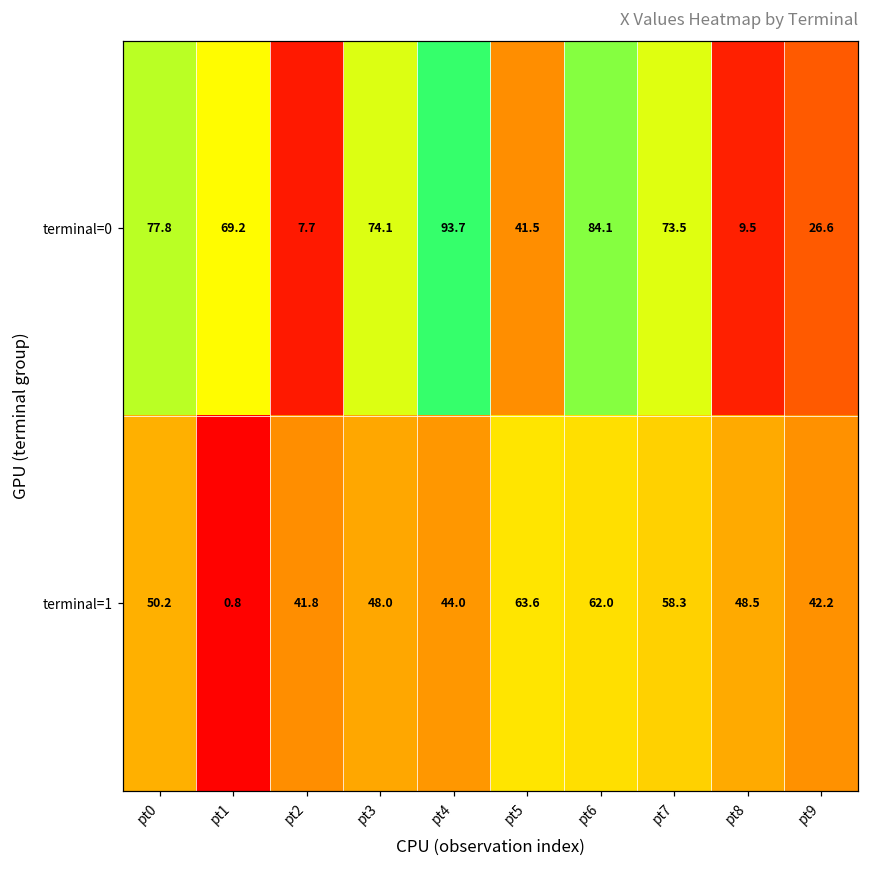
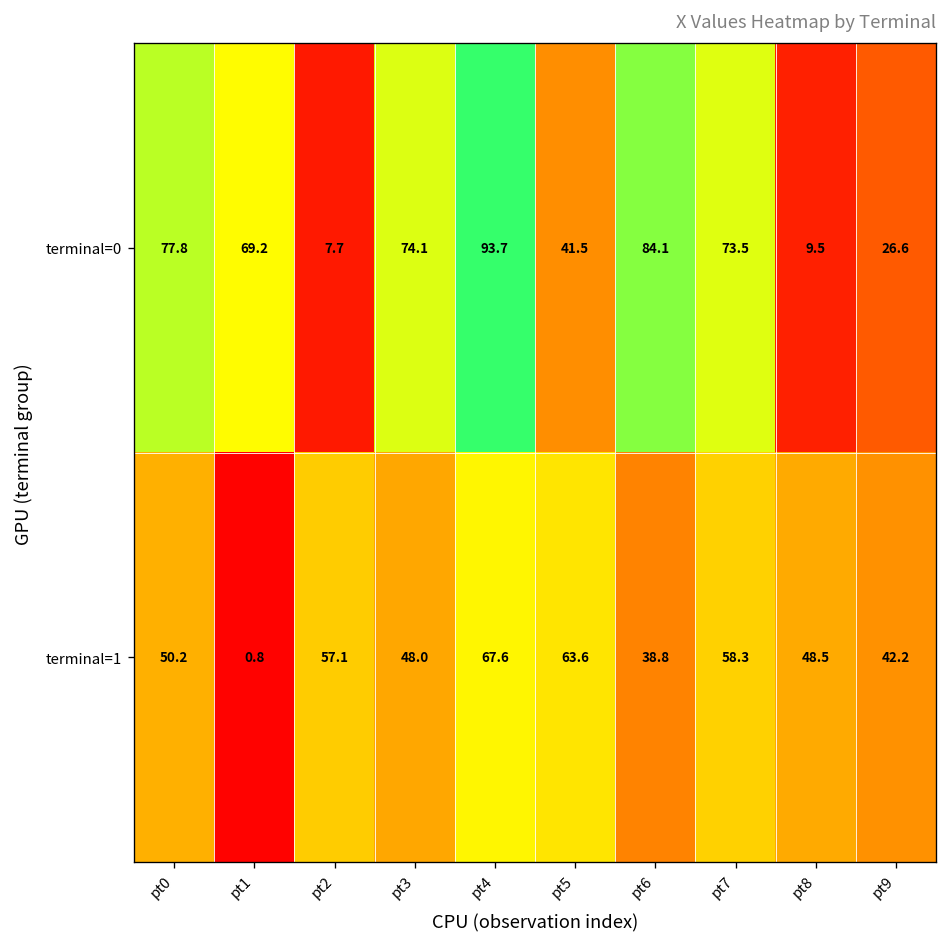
  {
    "terminal=0": {
      "pt0": 77.8,
      "pt1": 69.2,
      "pt2": 7.7,
      "pt3": 74.1,
      "pt4": 93.7,
      "pt5": 41.5,
      "pt6": 84.1,
      "pt7": 73.5,
      "pt8": 9.5,
      "pt9": 26.6
    },
    "terminal=1": {
      "pt0": 50.2,
      "pt1": 0.8,
-     "pt2": 41.8,
+     "pt2": 57.1,
      "pt3": 48.0,
-     "pt4": 44.0,
+     "pt4": 67.6,
      "pt5": 63.6,
-     "pt6": 62.0,
+     "pt6": 38.8,
      "pt7": 58.3,
      "pt8": 48.5,
      "pt9": 42.2
    }
  }
